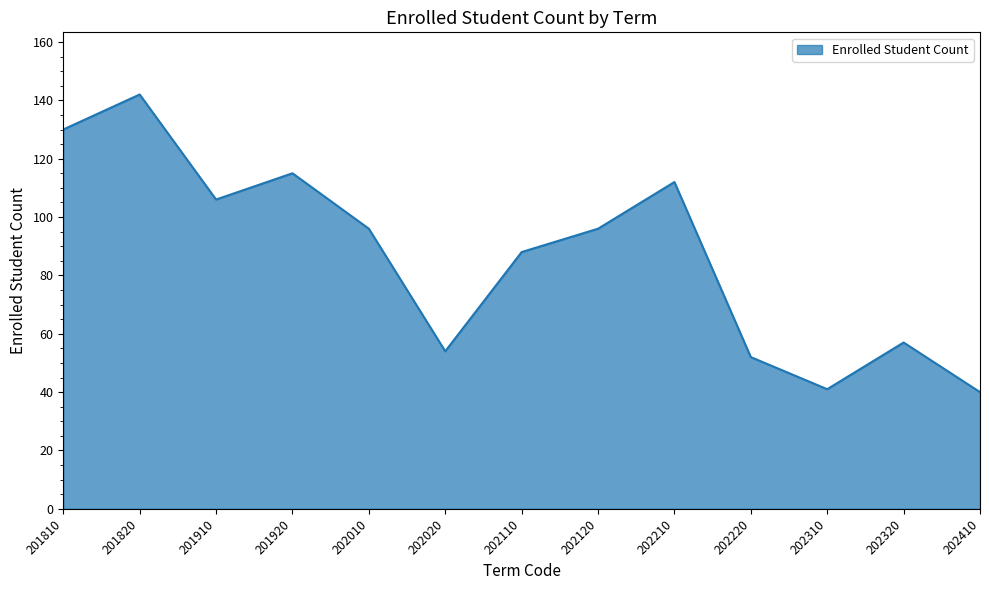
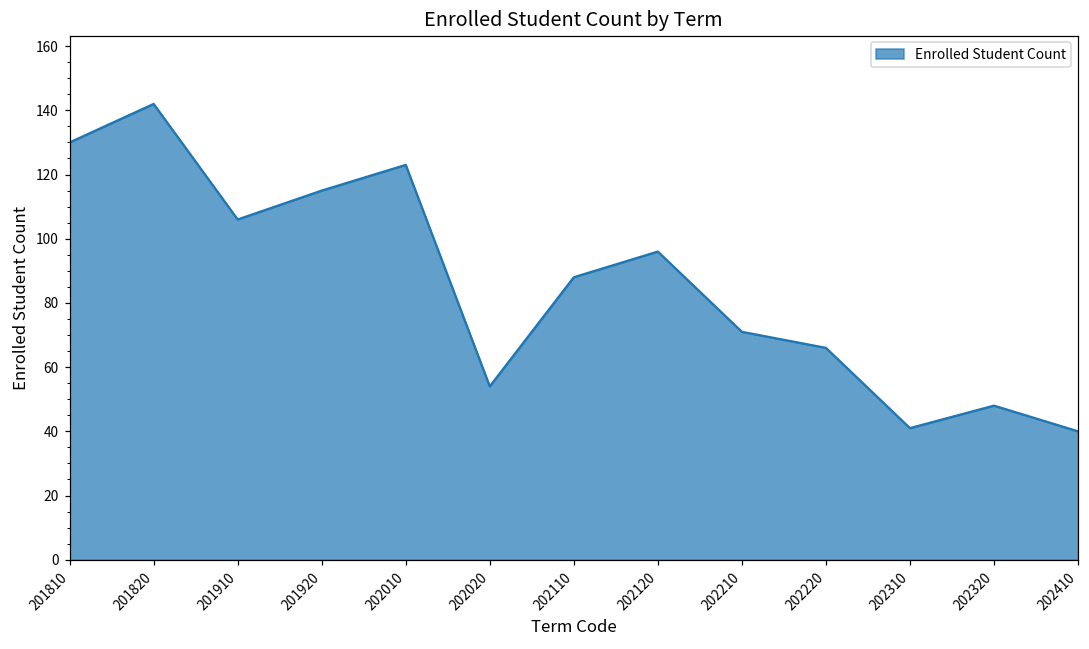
  {
    "201810": 130,
    "201820": 142,
    "201910": 106,
    "201920": 115,
-   "202010": 96,
+   "202010": 123,
    "202020": 54,
    "202110": 88,
    "202120": 96,
-   "202210": 112,
-   "202220": 52,
+   "202210": 71,
+   "202220": 66,
    "202310": 41,
-   "202320": 57,
+   "202320": 48,
    "202410": 40
  }
